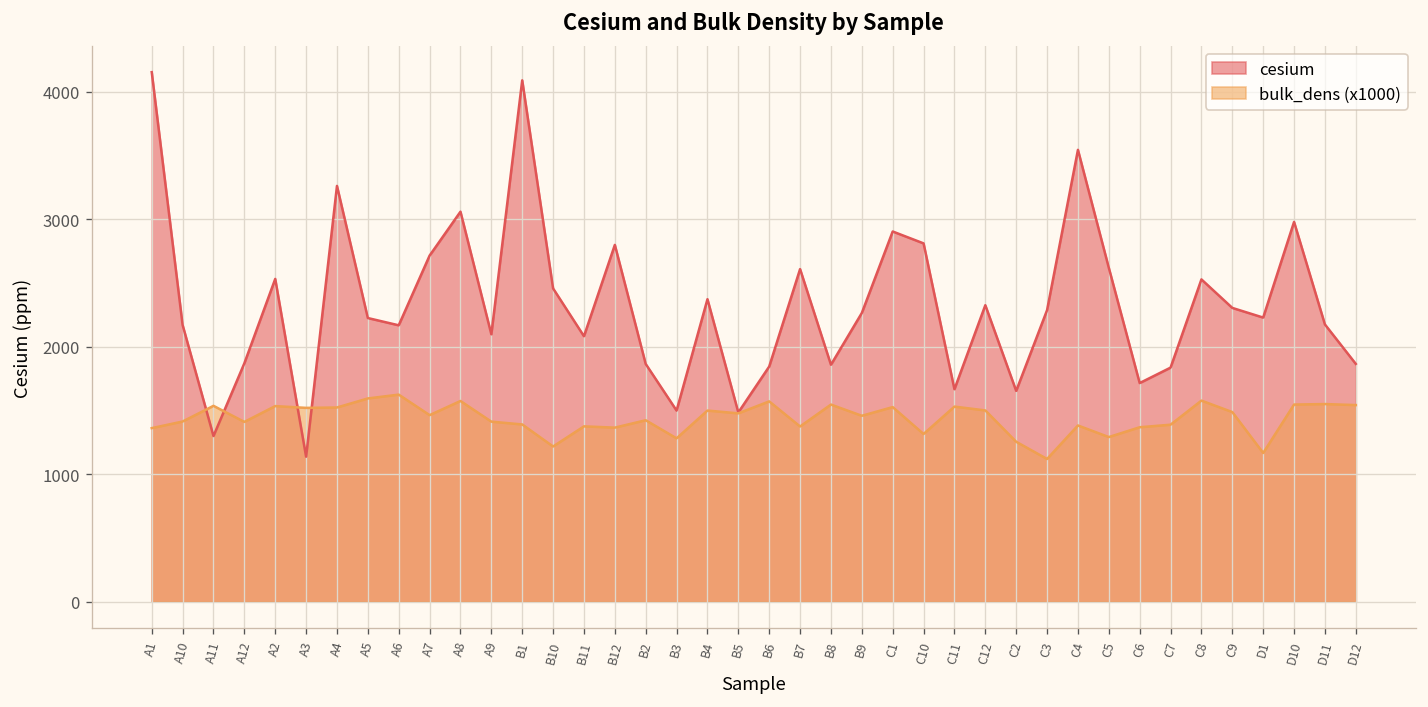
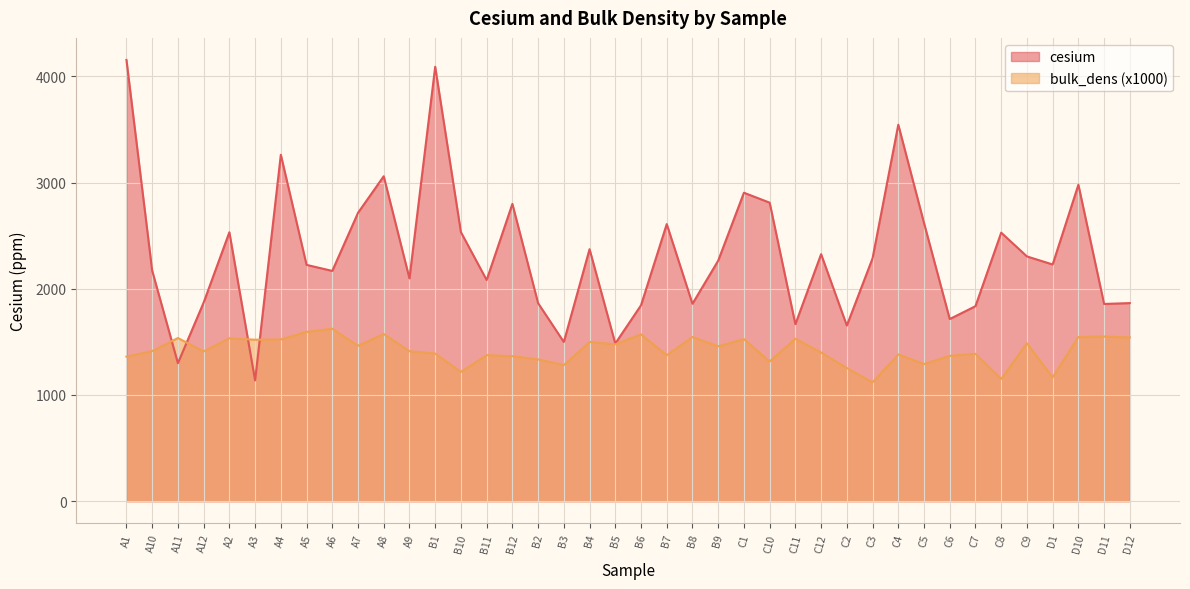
  {
    "cesium": {
      "A1": 4150,
      "A10": 2170,
      "A11": 1300,
      "A12": 1870,
      "A2": 2530,
      "A3": 1140,
      "A4": 3260,
      "A5": 2220,
      "A6": 2170,
      "A7": 2710,
      "A8": 3060,
      "A9": 2100,
      "B1": 4090,
-     "B10": 2460,
+     "B10": 2530,
      "B11": 2080,
      "B12": 2800,
      "B2": 1860,
      "B3": 1500,
      "B4": 2370,
      "B6": 1840,
      "B7": 2610,
      "B8": 1860,
      "B9": 2260,
      "C1": 2900,
      "C10": 2810,
      "C11": 1670,
      "C12": 2330,
      "C2": 1650,
      "C3": 2290,
      "C4": 3540,
      "C5": 2620,
      "C6": 1710,
      "C7": 1840,
      "C8": 2530,
      "C9": 2300,
      "D1": 2230,
      "D10": 2980,
-     "D11": 2170,
+     "D11": 1860,
      "D12": 1870
    },
    "bulk_dens (x1000)": {
      "A1": 1360,
      "A10": 1410,
      "A11": 1540,
      "A12": 1410,
      "A2": 1530,
      "A3": 1520,
      "A4": 1520,
      "A5": 1590,
      "A6": 1620,
      "A7": 1460,
      "A8": 1570,
      "A9": 1410,
      "B1": 1390,
      "B10": 1220,
      "B11": 1380,
      "B12": 1370,
-     "B2": 1420,
+     "B2": 1340,
      "B3": 1280,
      "B4": 1500,
      "B6": 1570,
      "B7": 1370,
      "B8": 1550,
      "B9": 1460,
      "C1": 1530,
      "C10": 1320,
      "C11": 1530,
-     "C12": 1500,
+     "C12": 1400,
      "C2": 1250,
      "C3": 1120,
      "C4": 1380,
      "C5": 1290,
      "C6": 1370,
      "C7": 1390,
-     "C8": 1580,
+     "C8": 1150,
      "C9": 1490,
      "D1": 1170,
      "D10": 1550,
      "D11": 1550,
      "D12": 1540
    }
  }
